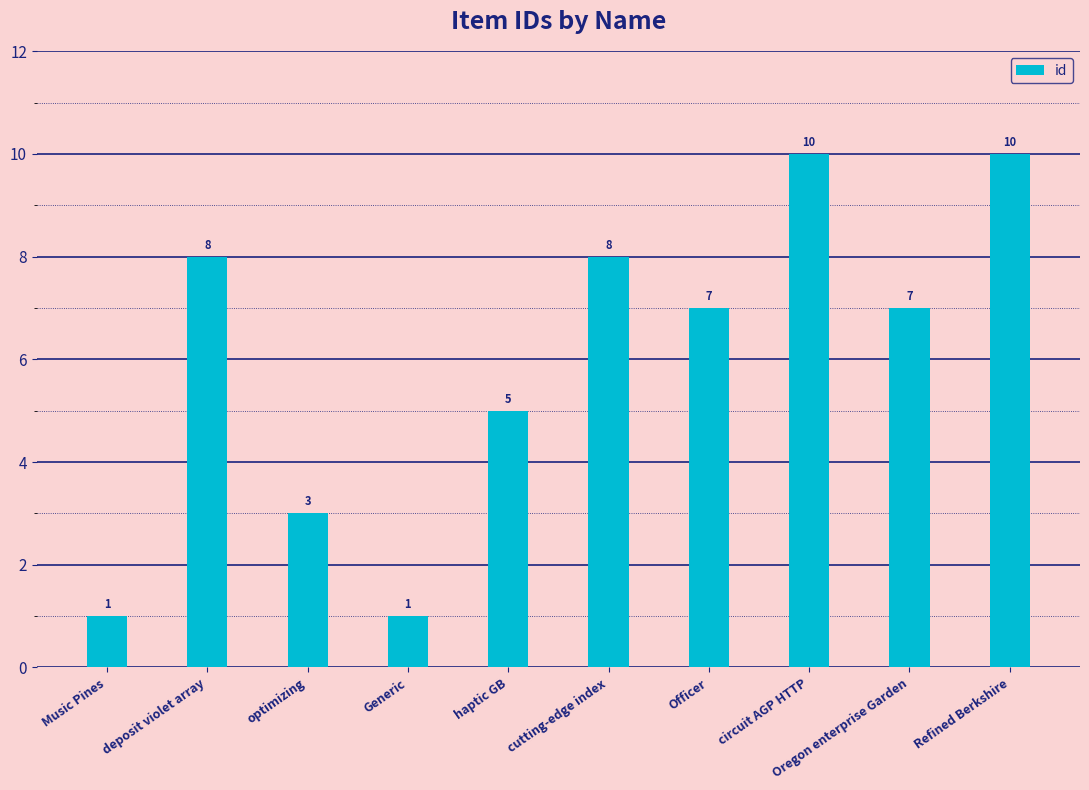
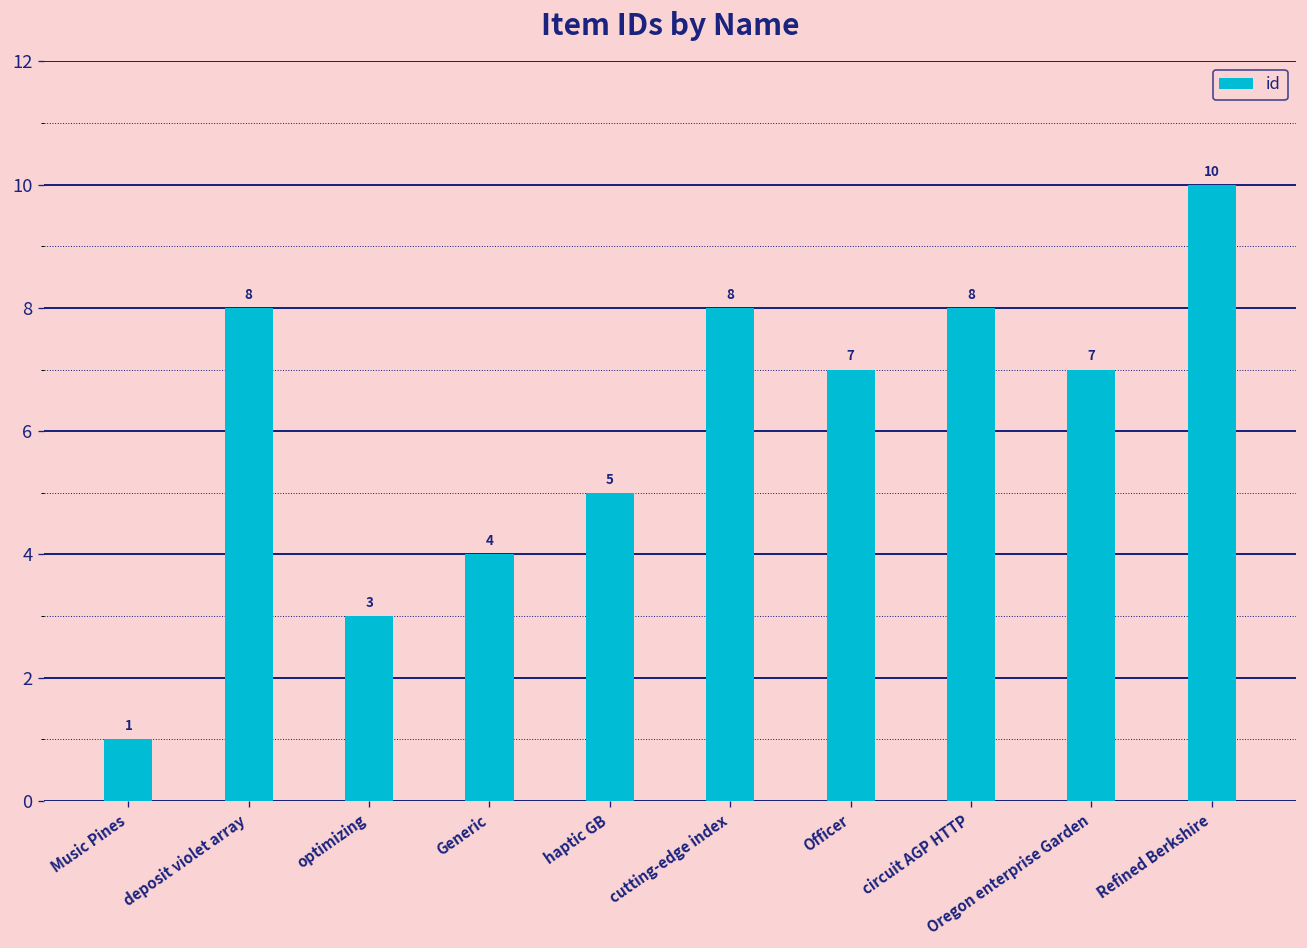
  {
    "Music Pines": 1,
    "deposit violet array": 8,
    "optimizing": 3,
-   "Generic": 1,
+   "Generic": 4,
    "haptic GB": 5,
    "cutting-edge index": 8,
    "Officer": 7,
-   "circuit AGP HTTP": 10,
+   "circuit AGP HTTP": 8,
    "Oregon enterprise Garden": 7,
    "Refined Berkshire": 10
  }
